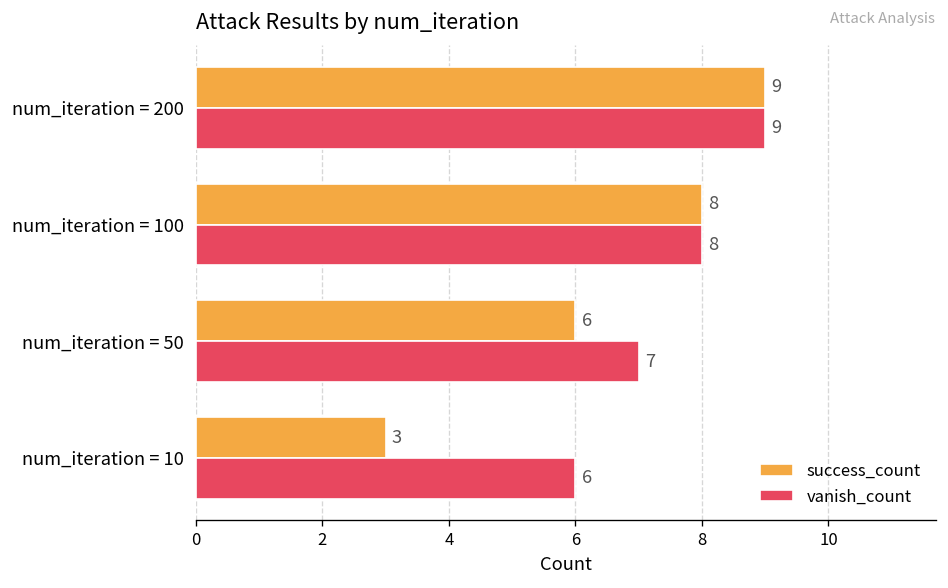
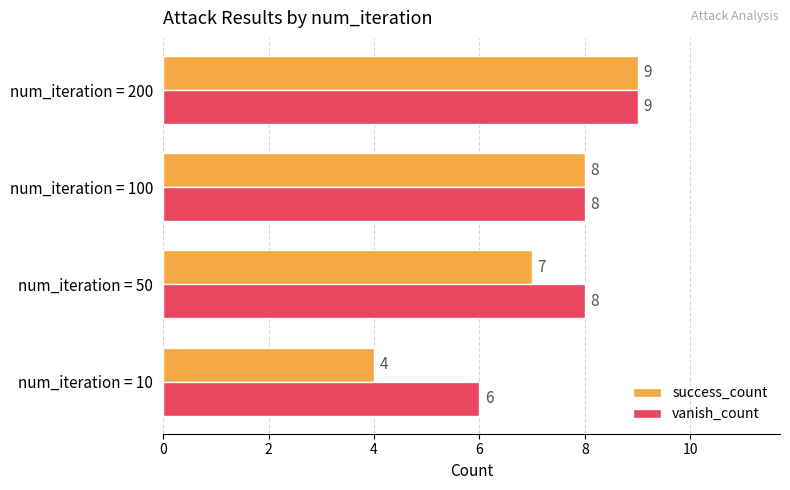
  {
    "success_count": {
      "num_iteration = 200": 9,
      "num_iteration = 100": 8,
-     "num_iteration = 50": 6,
-     "num_iteration = 10": 3
+     "num_iteration = 50": 7,
+     "num_iteration = 10": 4
    },
    "vanish_count": {
      "num_iteration = 200": 9,
      "num_iteration = 100": 8,
-     "num_iteration = 50": 7,
+     "num_iteration = 50": 8,
      "num_iteration = 10": 6
    }
  }
